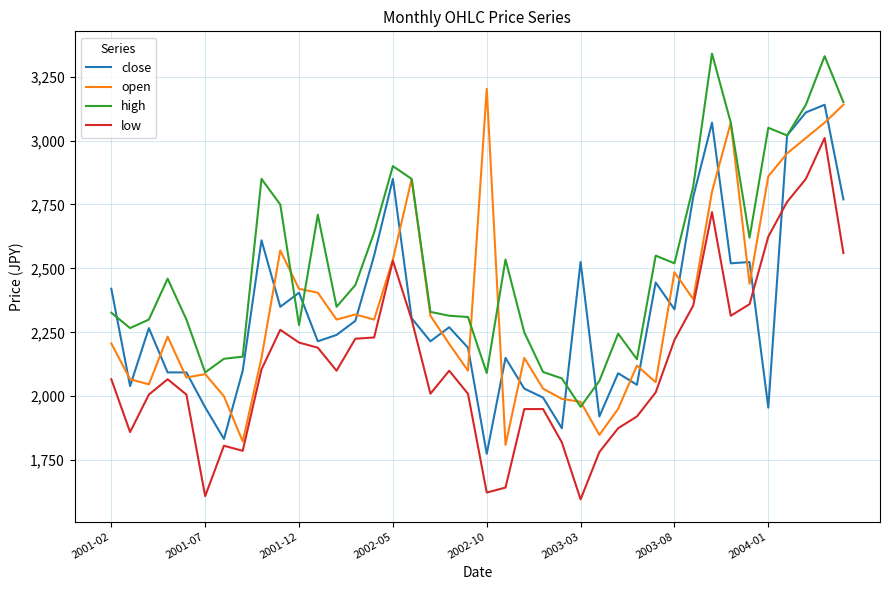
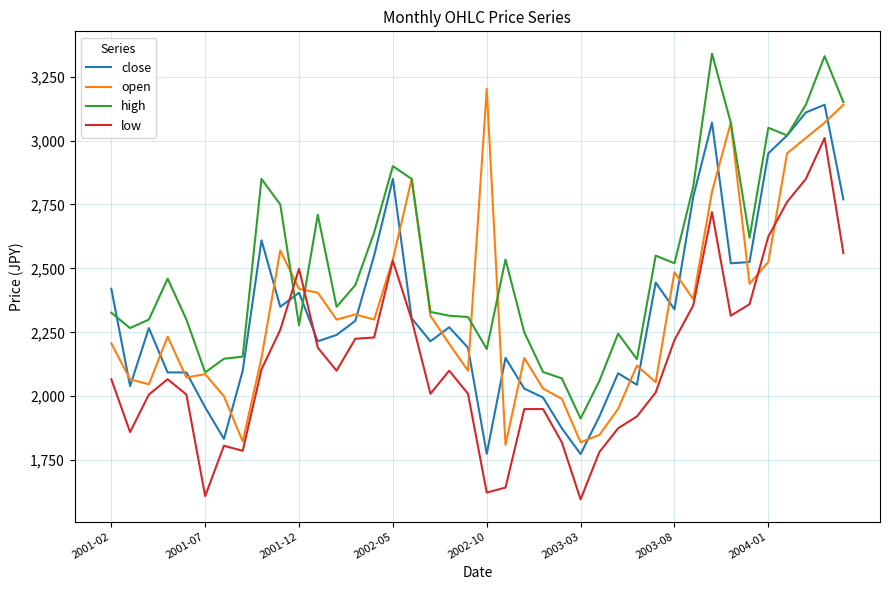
  {
    "close": {
      "2001-02": "2,420",
      "2001-07": "1,960",
      "2001-12": "2,410",
      "2002-05": "2,850",
      "2002-10": "1,780",
-     "2003-03": "2,530",
+     "2003-03": "1,770",
      "2003-08": "2,340",
-     "2004-01": "1,960"
+     "2004-01": "2,950"
    },
    "open": {
      "2001-02": "2,210",
      "2001-12": "2,420",
      "2002-10": "3,200",
-     "2003-03": "1,980",
+     "2003-03": "1,820",
      "2003-08": "2,490",
-     "2004-01": "2,860"
+     "2004-01": "2,530"
    },
    "high": {
      "2001-02": "2,330",
      "2001-12": "2,280",
      "2002-05": "2,900",
-     "2002-10": "2,090",
-     "2003-03": "1,960",
+     "2002-10": "2,190",
+     "2003-03": "1,910",
      "2003-08": "2,520",
      "2004-01": "3,050"
    },
    "low": {
      "2001-02": "2,070",
      "2001-07": "1,610",
-     "2001-12": "2,210",
+     "2001-12": "2,500",
      "2002-10": "1,620",
      "2003-03": "1,600",
      "2003-08": "2,220",
      "2004-01": "2,620"
    }
  }
